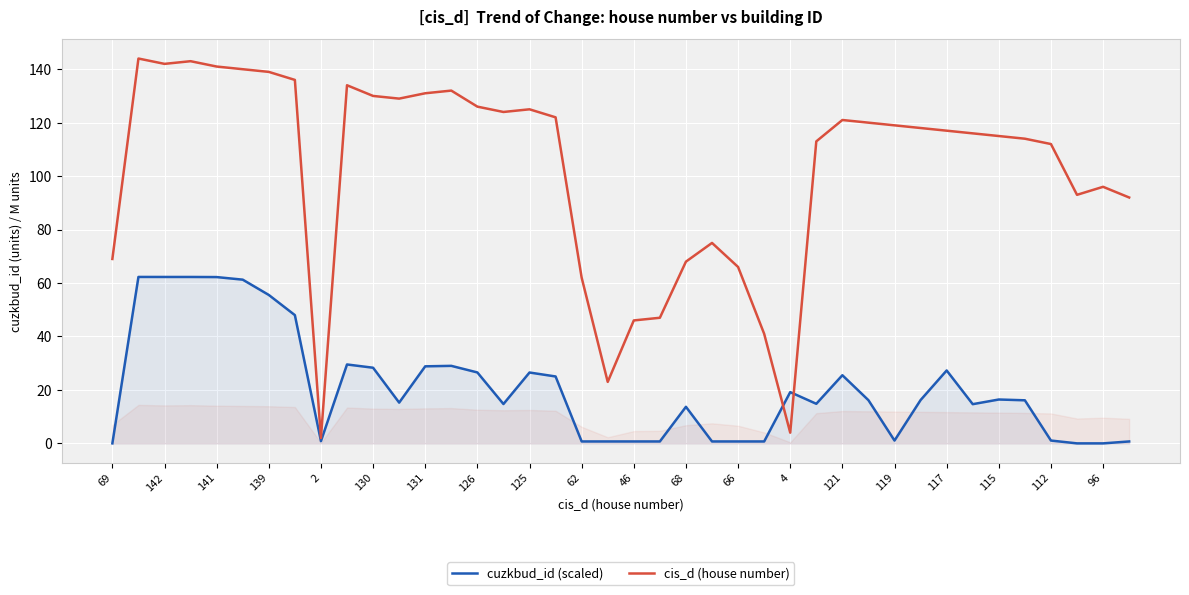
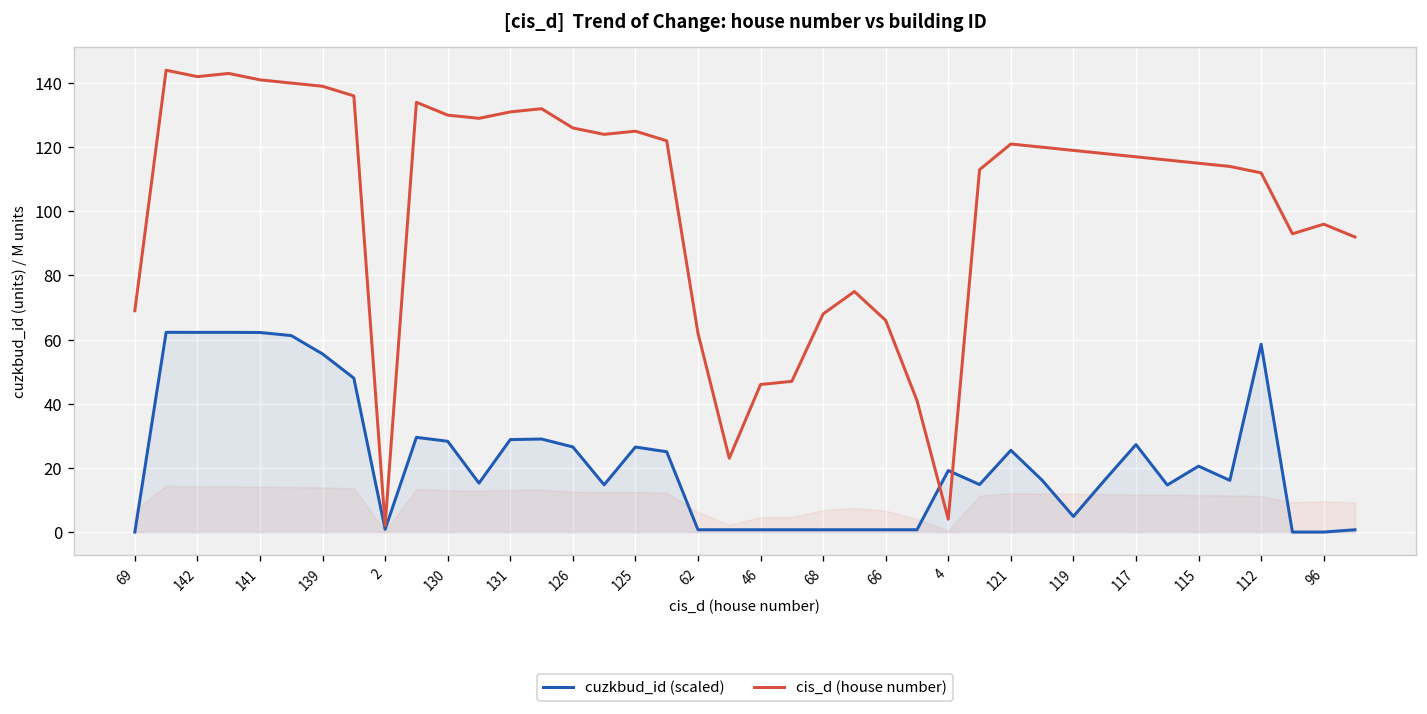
  {
    "cuzkbud_id (scaled)": {
      "69": 0,
      "142": 62,
      "141": 62,
      "139": 56,
      "130": 28,
      "131": 29,
      "126": 27,
      "125": 27,
      "62": 1,
      "46": 1,
-     "68": 14,
+     "68": 1,
      "66": 1,
      "4": 19,
      "121": 25,
-     "119": 1,
+     "119": 5,
      "117": 27,
-     "115": 16,
-     "112": 1,
+     "115": 21,
+     "112": 59,
      "96": 0
    }
  }
